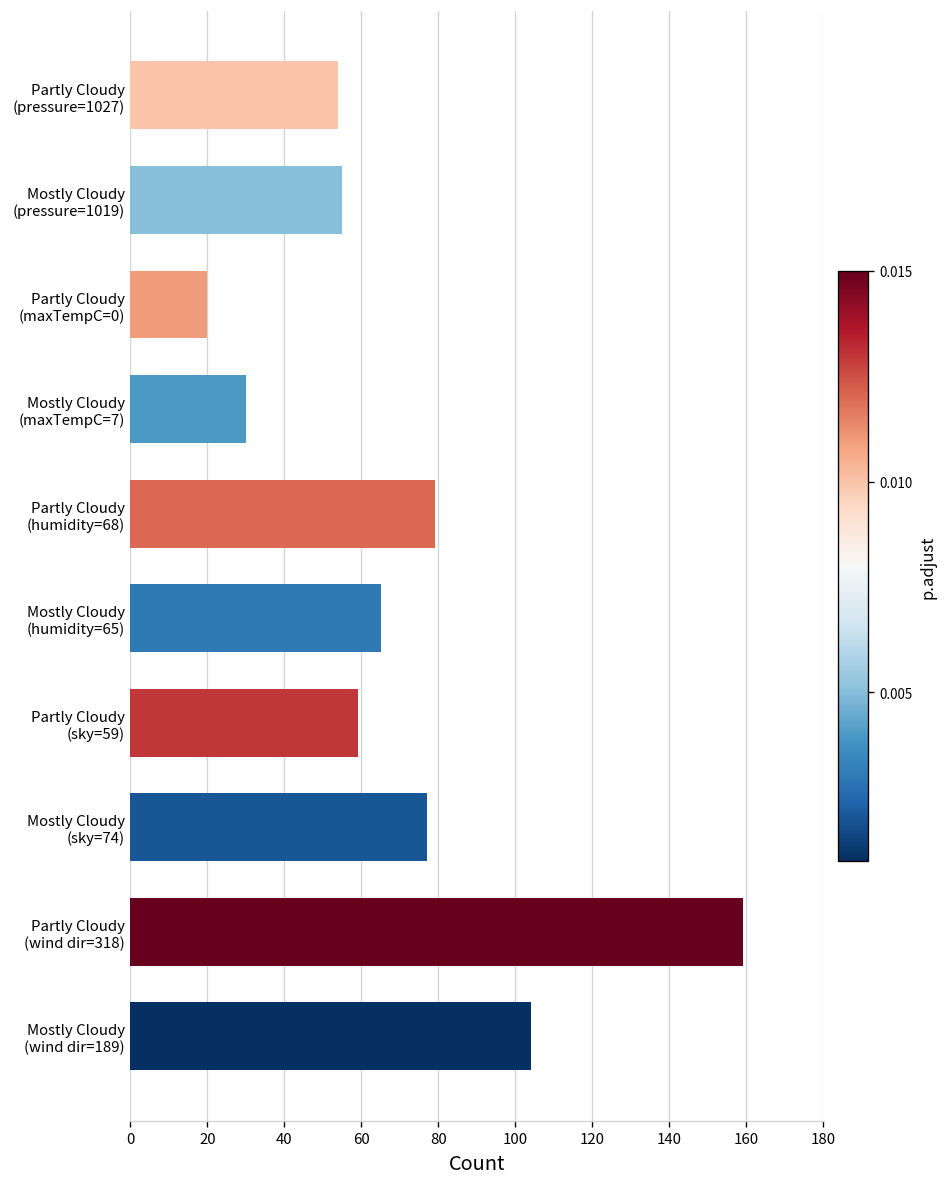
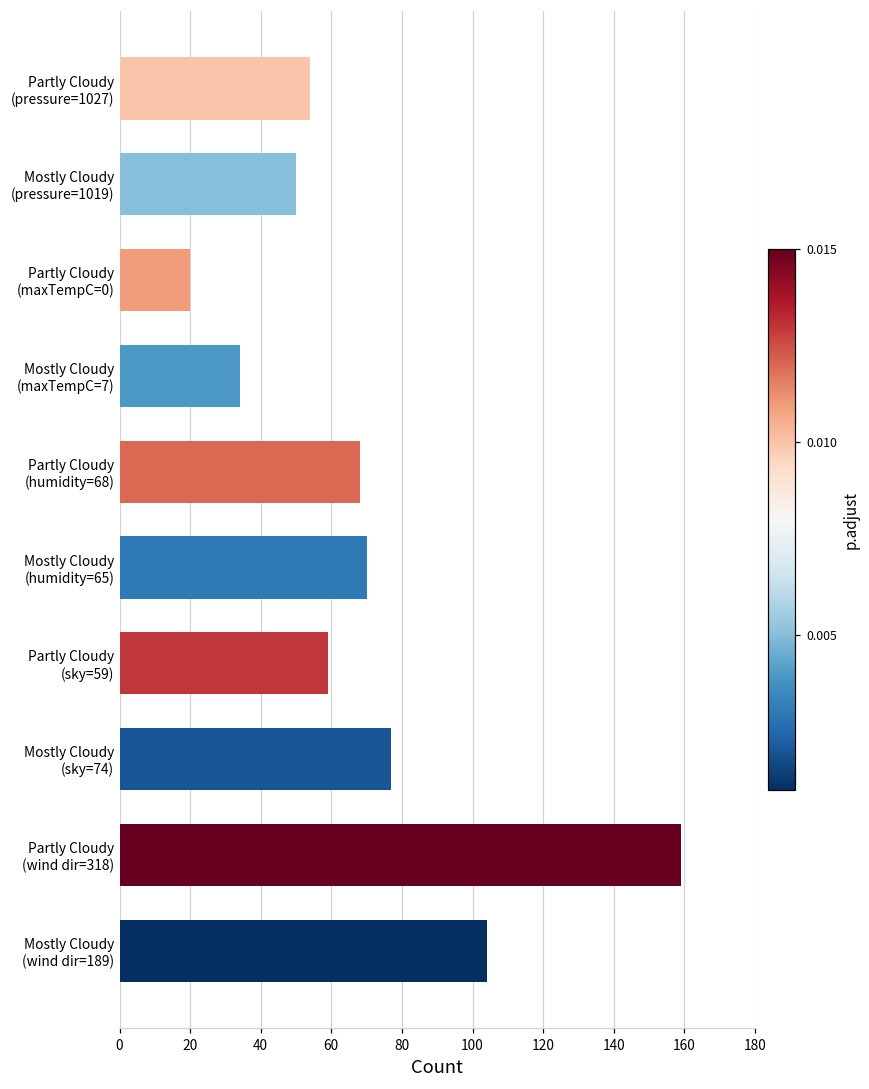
  {
    "Partly Cloudy (pressure=1027)": 54,
-   "Mostly Cloudy (pressure=1019)": 55,
+   "Mostly Cloudy (pressure=1019)": 50,
    "Partly Cloudy (maxTempC=0)": 20,
-   "Mostly Cloudy (maxTempC=7)": 30,
-   "Partly Cloudy (humidity=68)": 79,
-   "Mostly Cloudy (humidity=65)": 65,
+   "Mostly Cloudy (maxTempC=7)": 34,
+   "Partly Cloudy (humidity=68)": 68,
+   "Mostly Cloudy (humidity=65)": 70,
    "Partly Cloudy (sky=59)": 59,
    "Mostly Cloudy (sky=74)": 77,
    "Partly Cloudy (wind dir=318)": 159,
    "Mostly Cloudy (wind dir=189)": 104
  }
